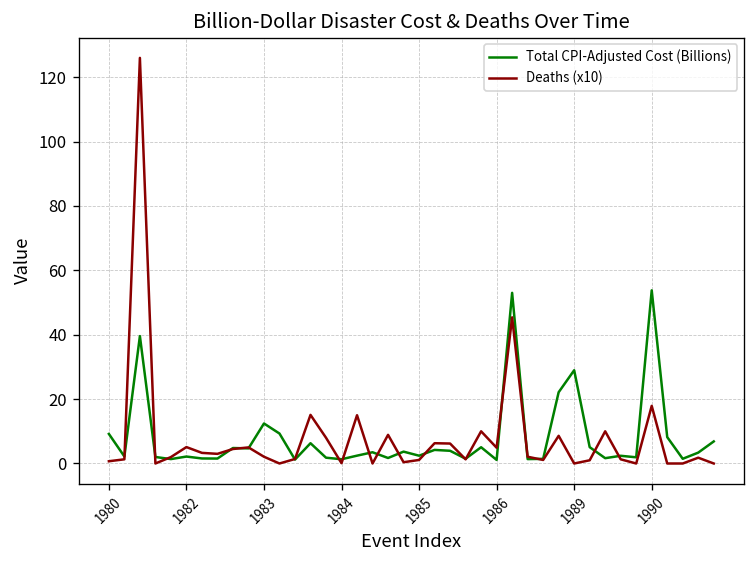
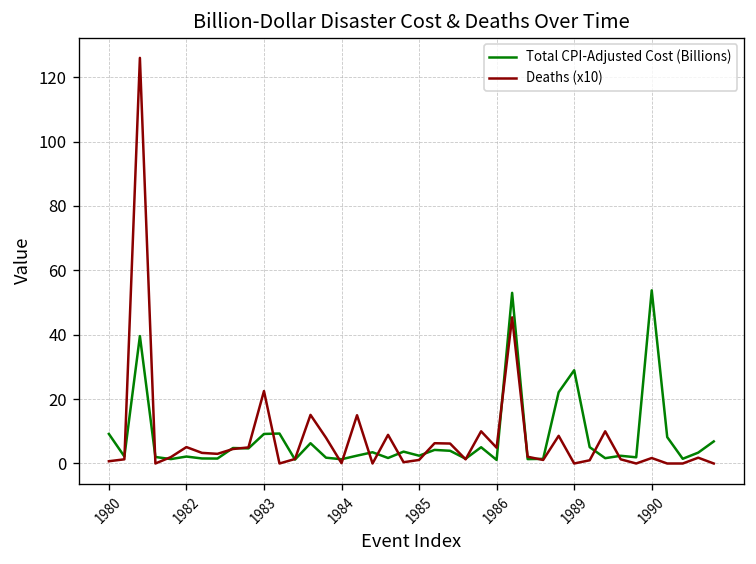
  {
    "Total CPI-Adjusted Cost (Billions)": {
      "1980": 9,
      "1982": 2,
-     "1983": 12,
+     "1983": 9,
      "1984": 1,
      "1985": 2,
      "1986": 1,
      "1989": 29,
      "1990": 54
    },
    "Deaths (x10)": {
      "1980": 1,
      "1982": 5,
-     "1983": 2,
+     "1983": 23,
      "1984": 0,
      "1985": 1,
      "1986": 5,
      "1989": 0,
-     "1990": 18
+     "1990": 2
    }
  }
